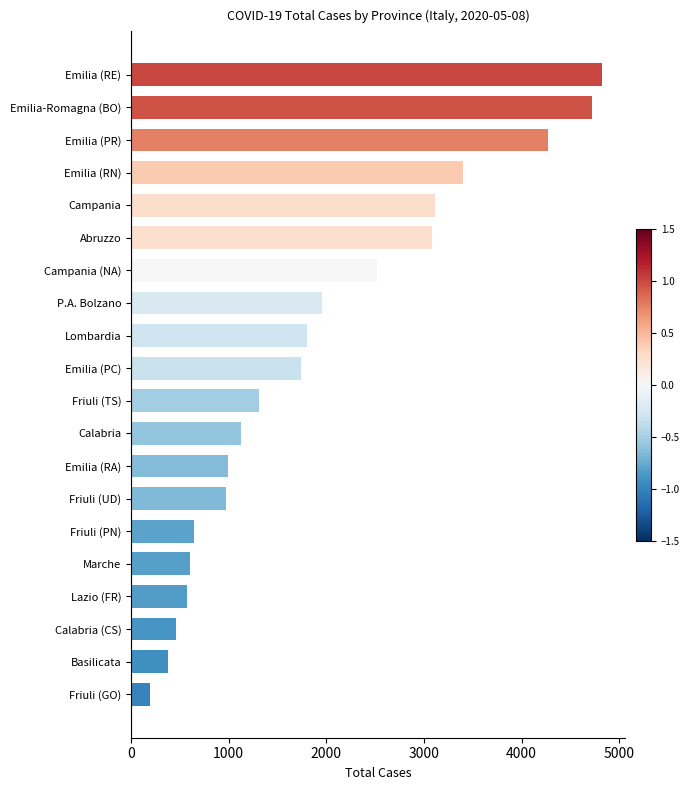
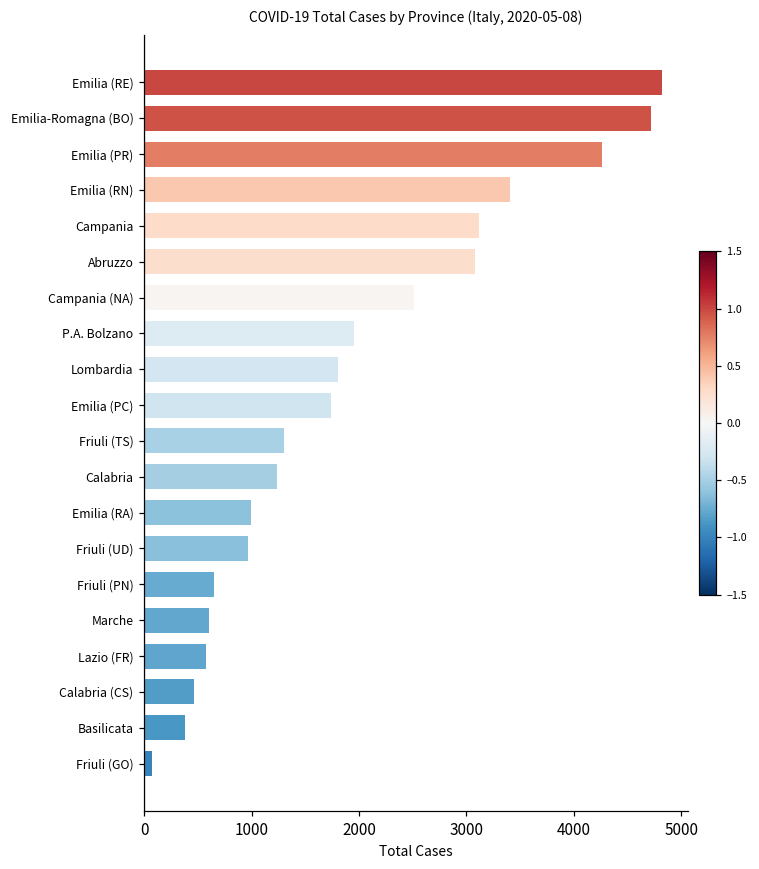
  {
    "Emilia (RE)": 4800,
    "Emilia-Romagna (BO)": 4700,
    "Emilia (PR)": 4300,
    "Emilia (RN)": 3400,
    "Campania": 3100,
    "Abruzzo": 3100,
    "Campania (NA)": 2500,
    "P.A. Bolzano": 2000,
    "Lombardia": 1800,
    "Emilia (PC)": 1700,
    "Friuli (TS)": 1300,
-   "Calabria": 1100,
+   "Calabria": 1200,
    "Emilia (RA)": 1000,
    "Friuli (UD)": 1000,
    "Friuli (PN)": 600,
    "Marche": 600,
    "Lazio (FR)": 600,
    "Calabria (CS)": 500,
    "Basilicata": 400,
-   "Friuli (GO)": 200
+   "Friuli (GO)": 100
  }
